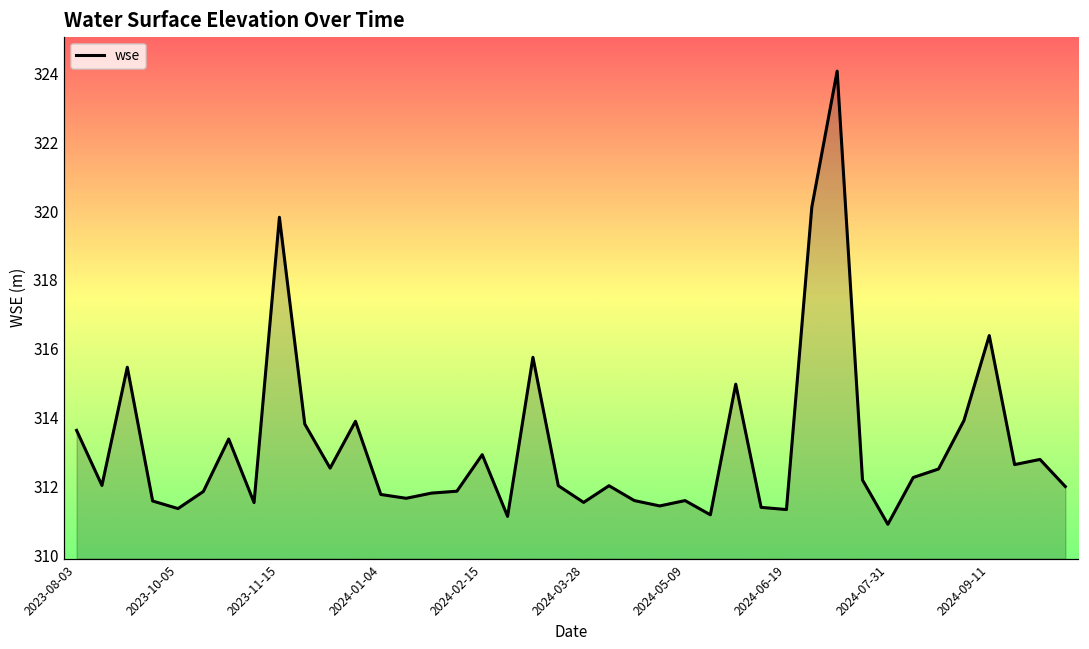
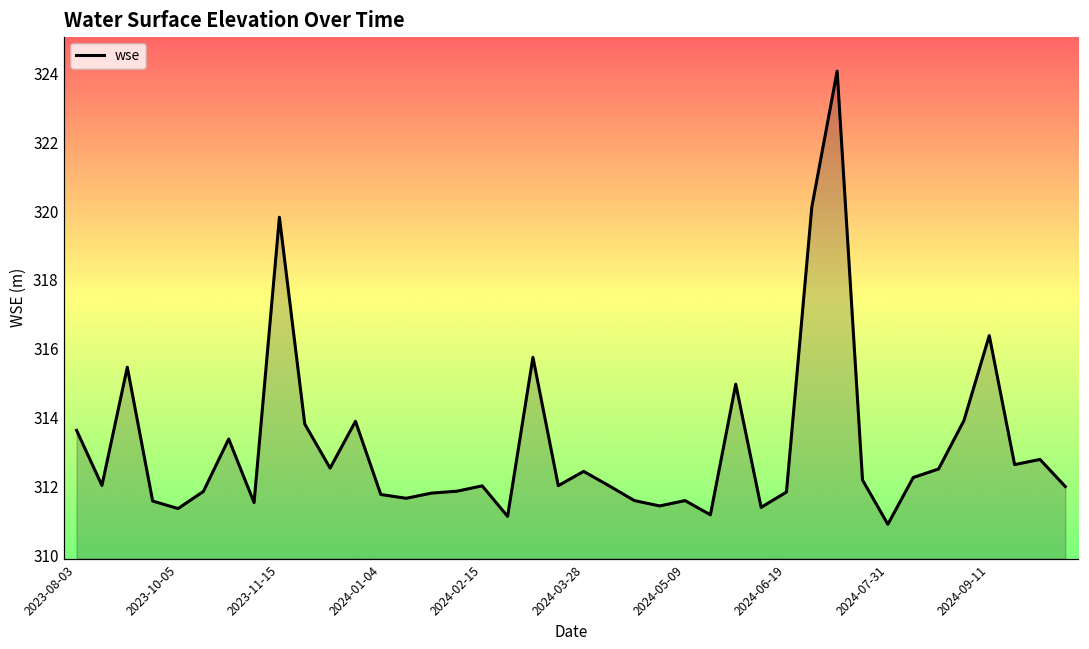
  {
    "2023-08-03": 313.6,
    "2023-10-05": 311.4,
    "2023-11-15": 319.8,
    "2024-01-04": 311.8,
-   "2024-02-15": 312.9,
-   "2024-03-28": 311.5,
+   "2024-02-15": 312.0,
+   "2024-03-28": 312.4,
    "2024-05-09": 311.6,
-   "2024-06-19": 311.3,
+   "2024-06-19": 311.8,
    "2024-07-31": 310.9,
    "2024-09-11": 316.4
  }
